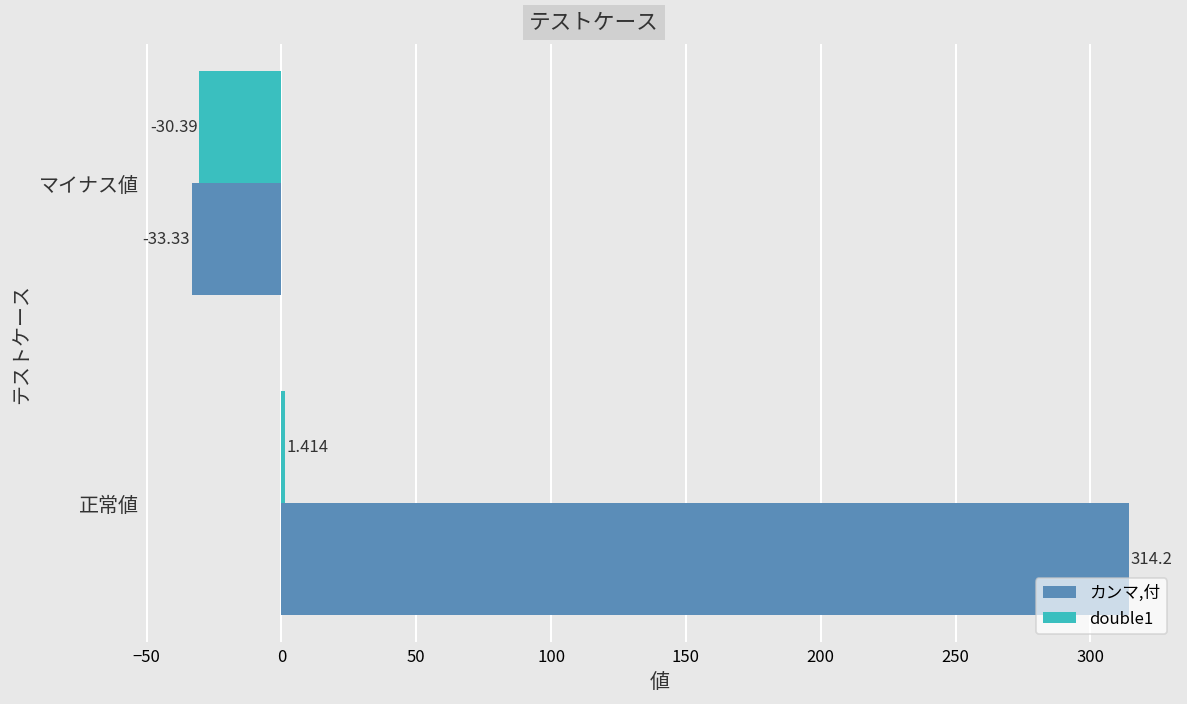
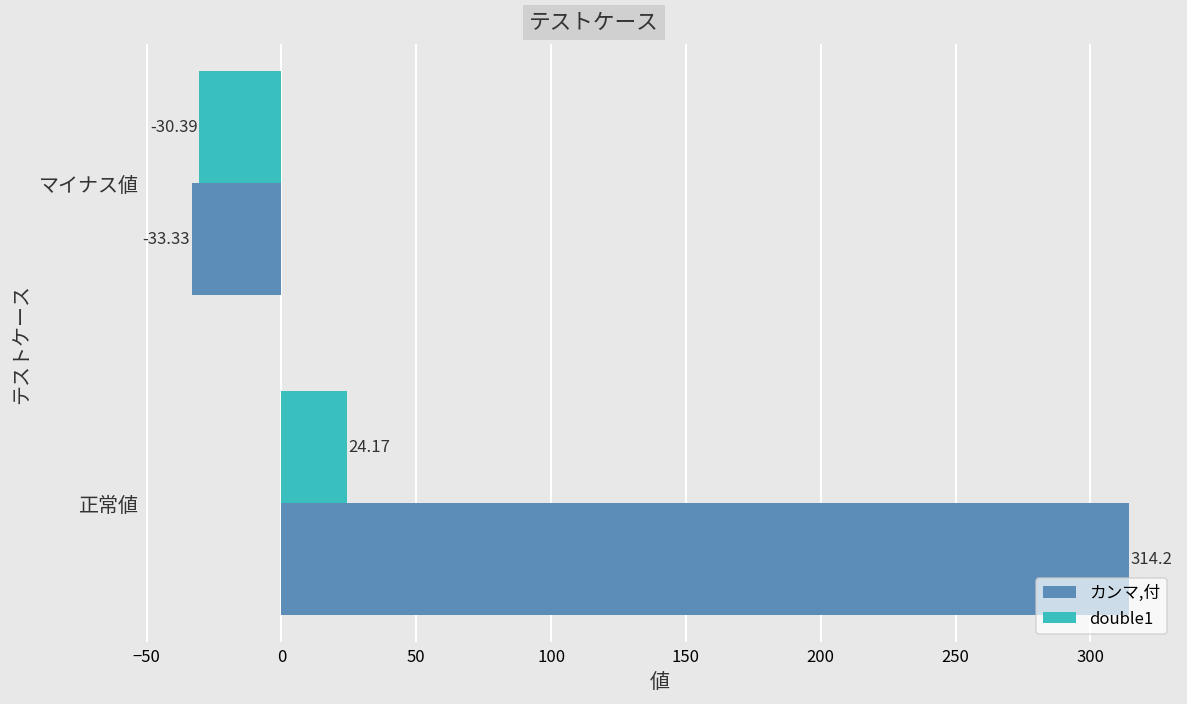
  {
    "カンマ,付": {
      "マイナス値": -33.33,
      "正常値": 314.2
    },
    "double1": {
      "マイナス値": -30.39,
-     "正常値": 1.414
+     "正常値": 24.17
    }
  }
